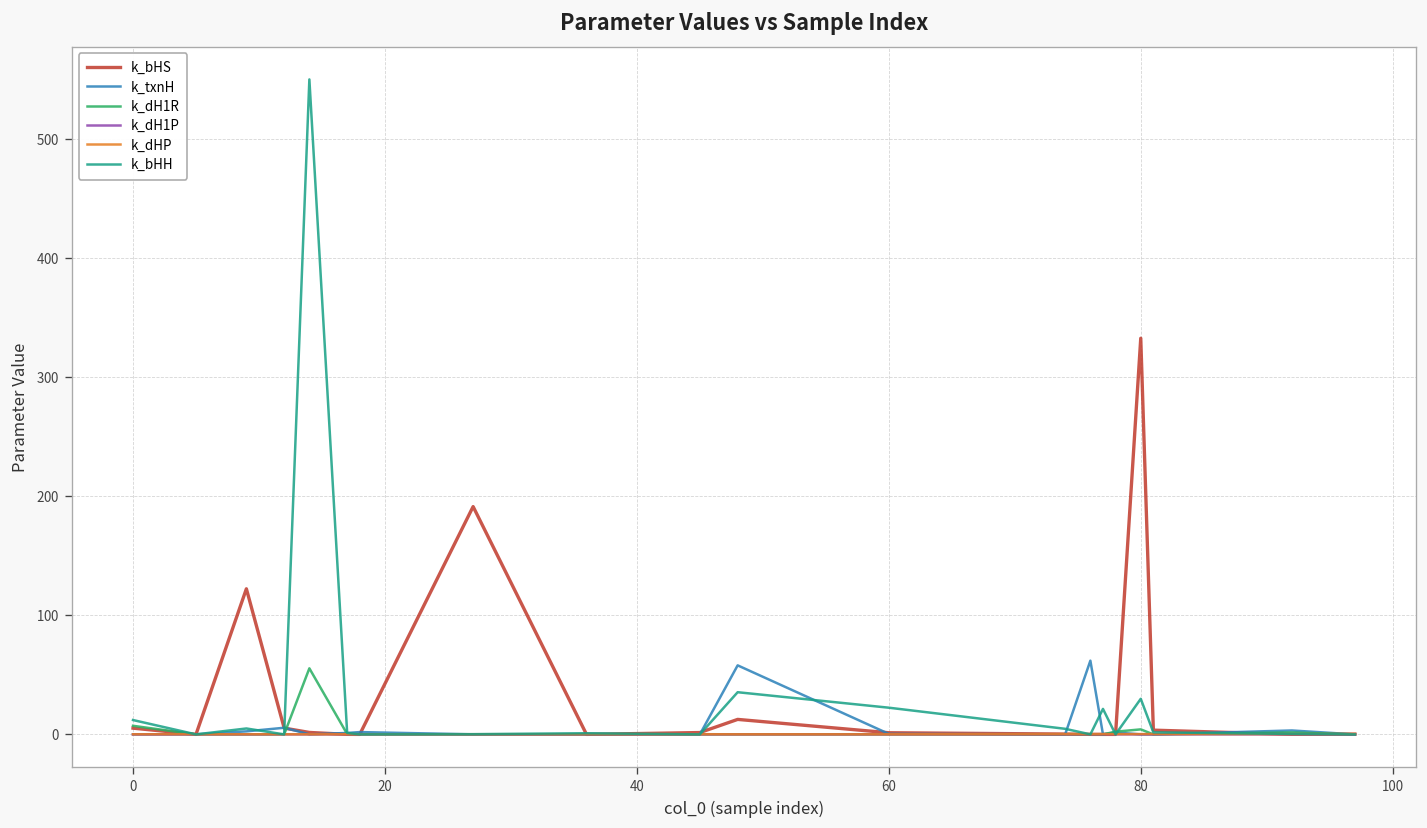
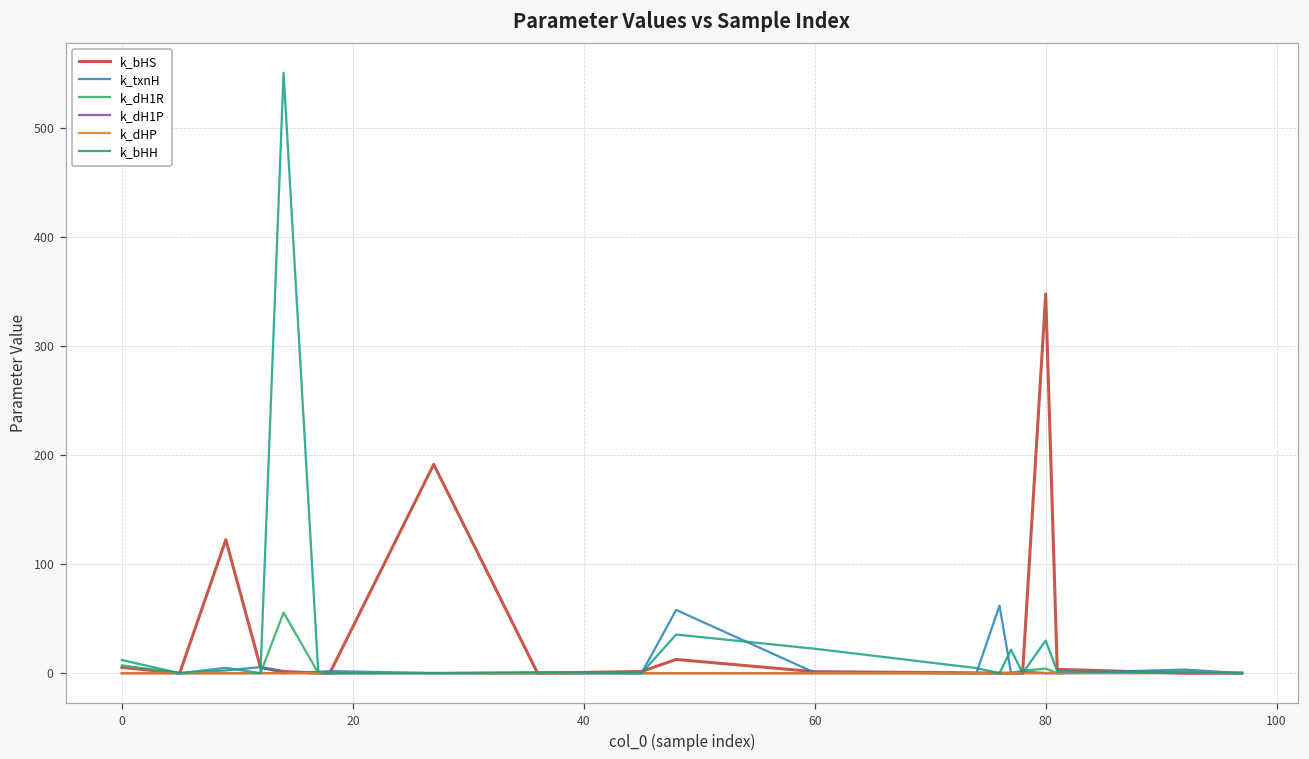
  {
    "k_bHS": {
-     "80": 330
+     "80": 350
    }
  }
